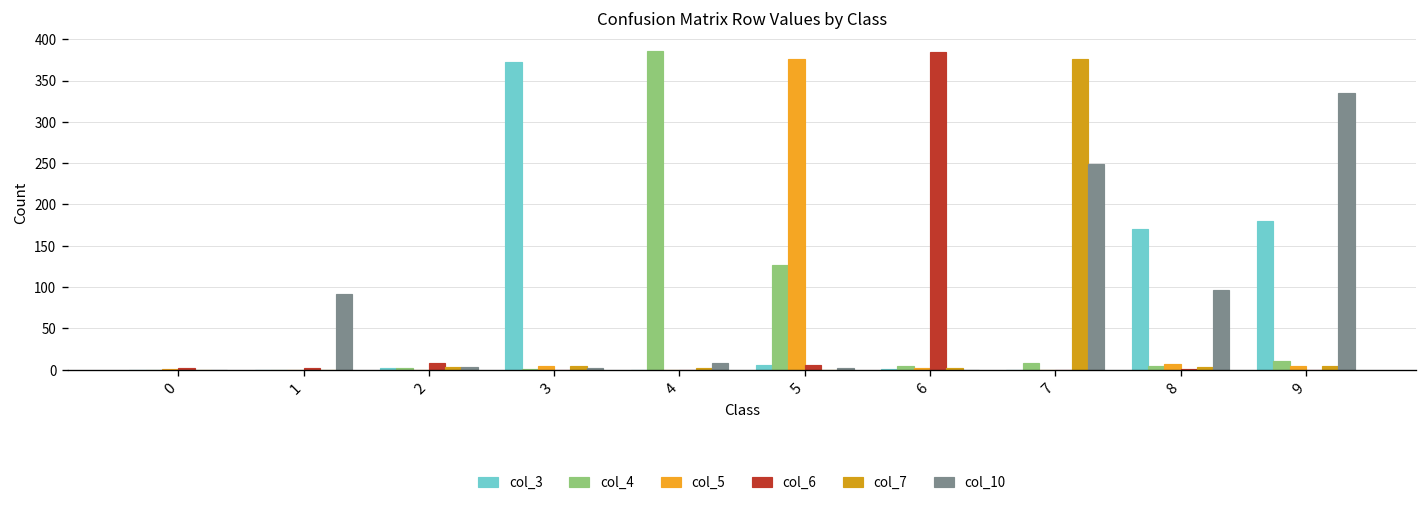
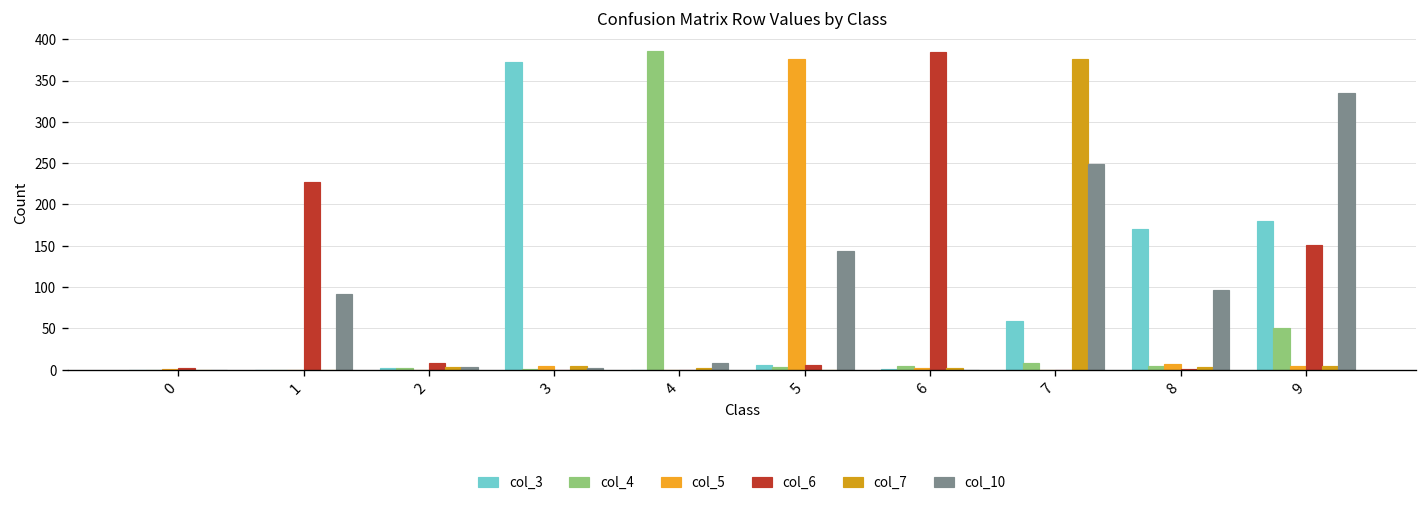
  {
    "col_3": {
      "0": 0,
      "1": 0,
      "3": 370,
      "4": 0,
      "5": 10,
-     "7": 0,
+     "7": 60,
      "8": 170,
      "9": 180
    },
    "col_4": {
      "0": 0,
      "1": 0,
      "4": 390,
-     "5": 130,
+     "5": 0,
      "6": 0,
      "7": 10,
      "8": 10,
-     "9": 10
+     "9": 50
    },
    "col_6": {
-     "1": 0,
+     "1": 230,
      "2": 10,
      "3": 0,
      "4": 0,
      "5": 10,
      "6": 390,
      "7": 0,
-     "9": 0
+     "9": 150
    },
    "col_10": {
      "0": 0,
      "1": 90,
      "4": 10,
-     "5": 0,
+     "5": 140,
      "6": 0,
      "7": 250,
      "8": 100,
      "9": 330
    }
  }
